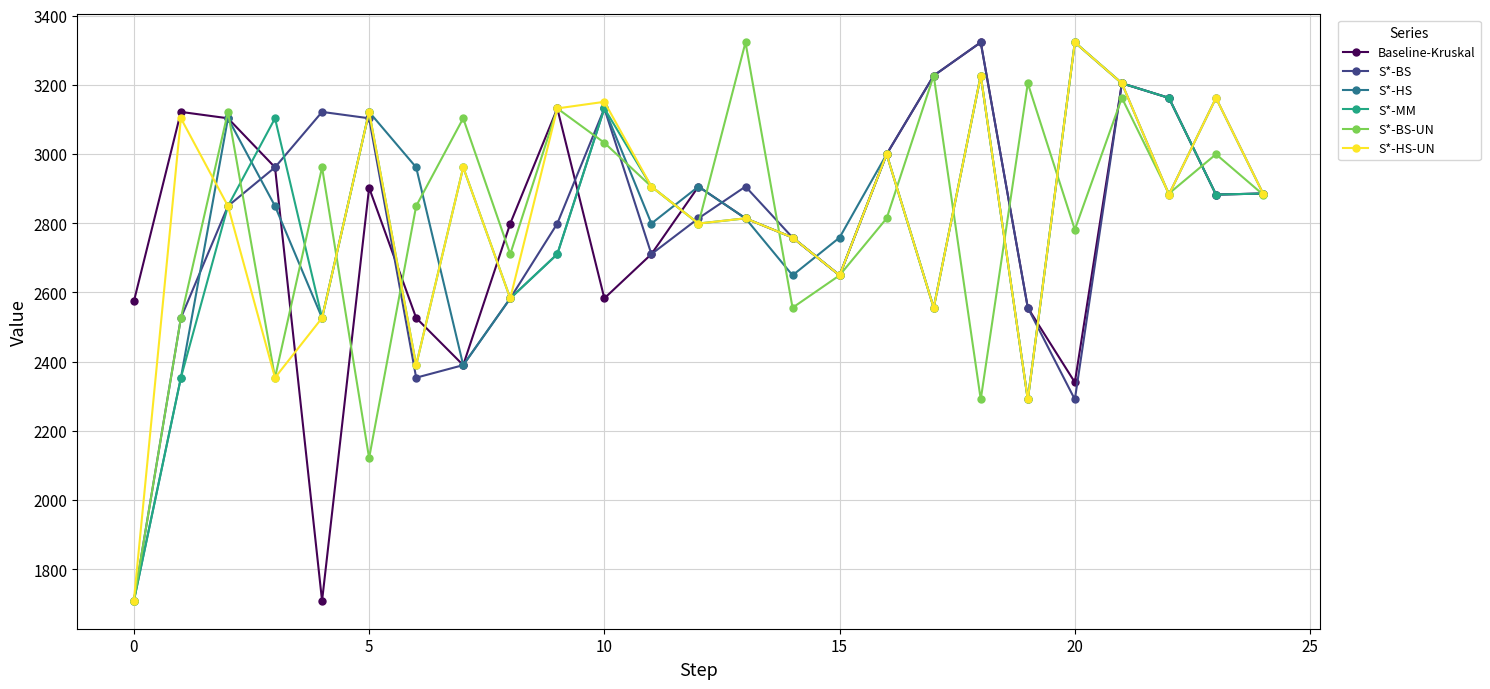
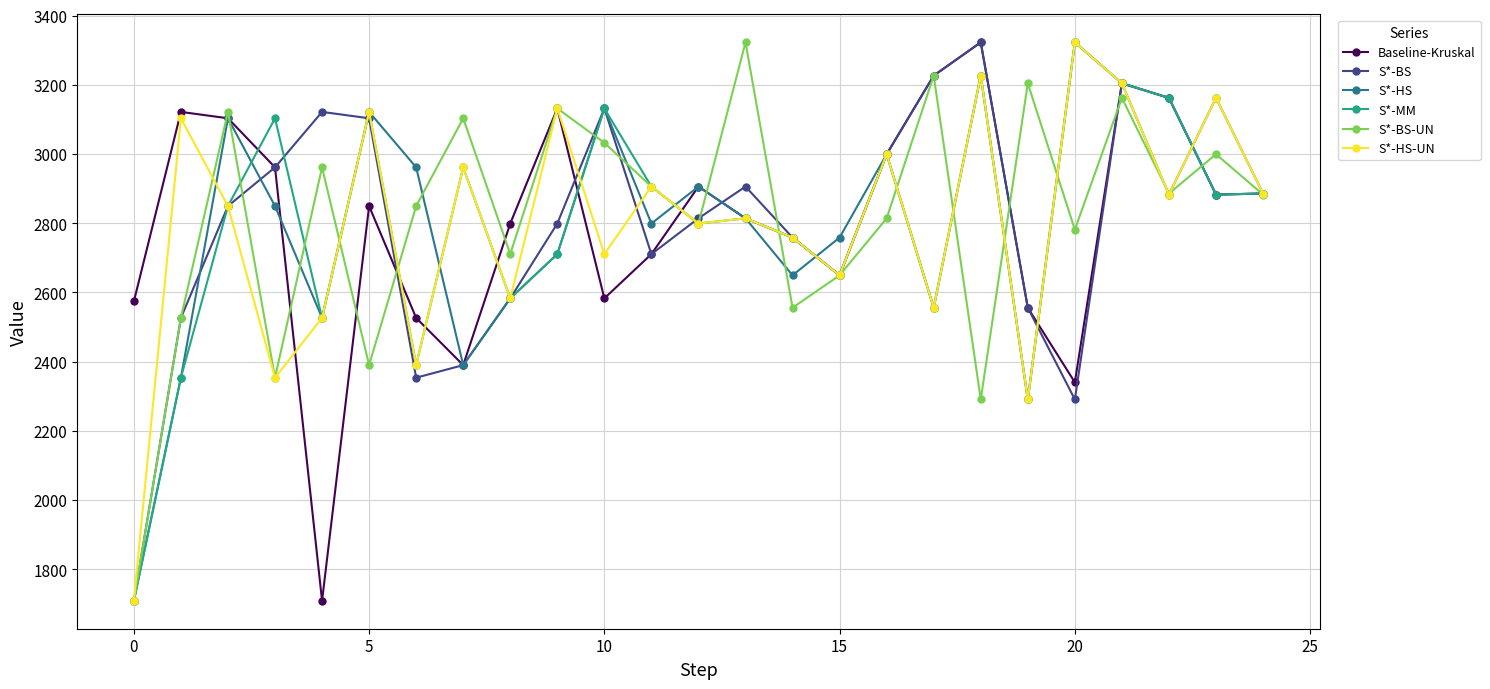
  {
    "Baseline-Kruskal": {
      "0": 2570,
-     "5": 2900,
+     "5": 2850,
      "10": 2580,
      "20": 2340
    },
    "S*-BS-UN": {
-     "5": 2120,
+     "5": 2390,
      "10": 3030,
      "20": 2780
    },
    "S*-HS-UN": {
-     "10": 3150
+     "10": 2710
    }
  }
